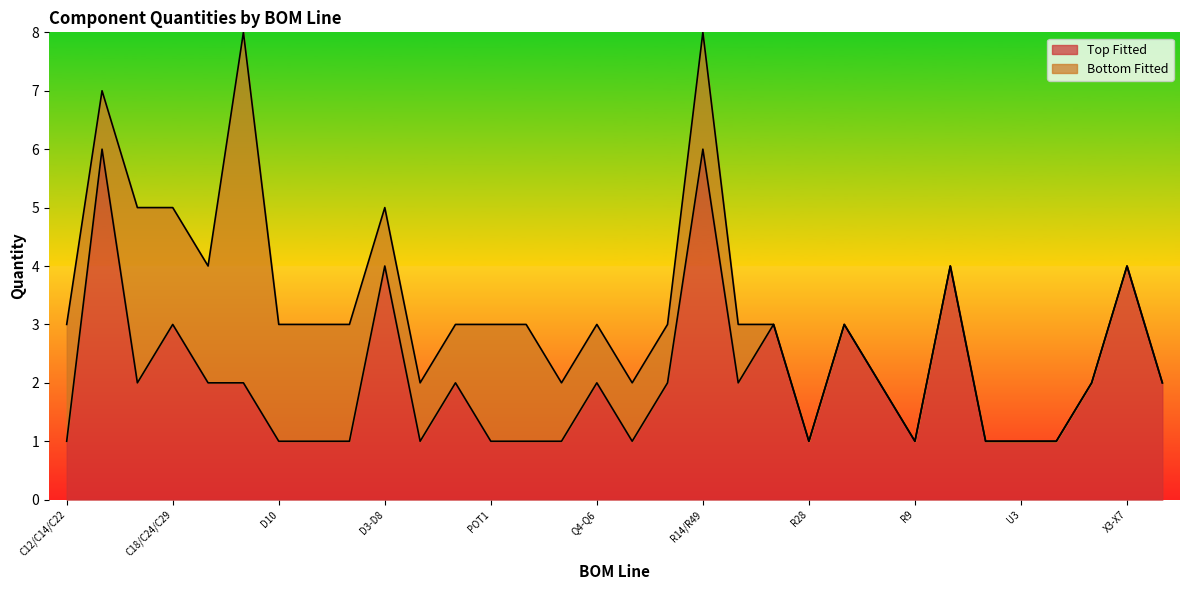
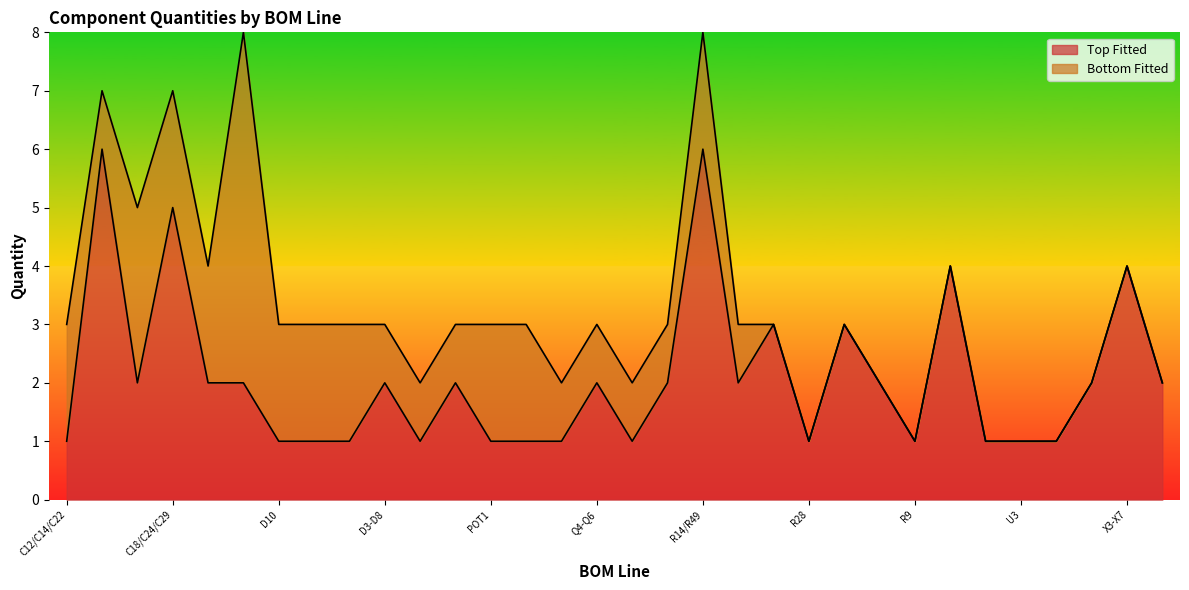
  {
    "Top Fitted": {
      "C12/C14/C22": 1,
-     "C18/C24/C29": 3,
+     "C18/C24/C29": 5,
      "D10": 1,
-     "D3-D8": 4,
+     "D3-D8": 2,
      "POT1": 1,
      "Q4-Q6": 2,
      "R14/R49": 6
    },
    "Bottom Fitted": {
      "C12/C14/C22": 3,
      "D10": 3,
      "POT1": 3,
      "Q4-Q6": 3,
      "R14/R49": 8
    }
  }
